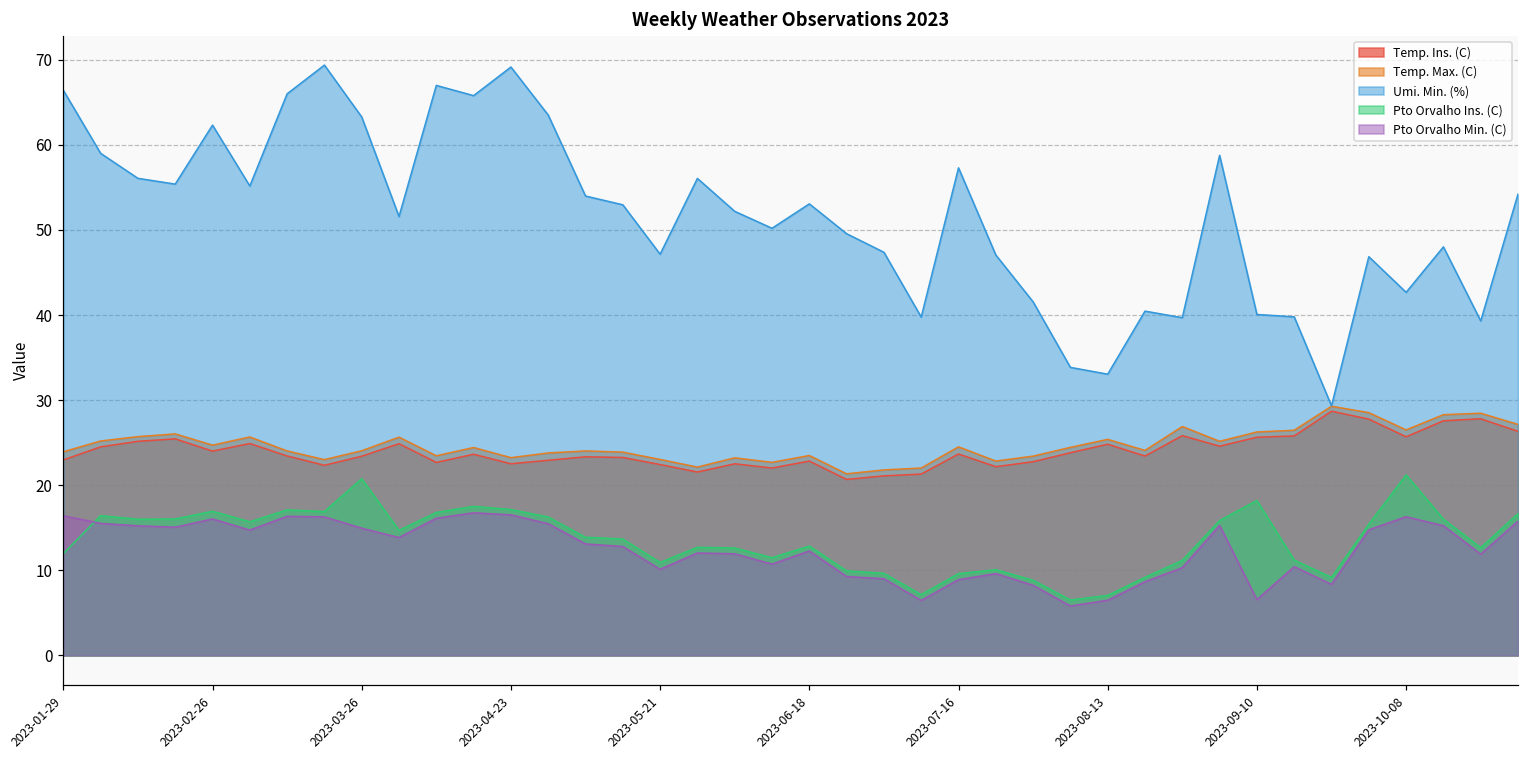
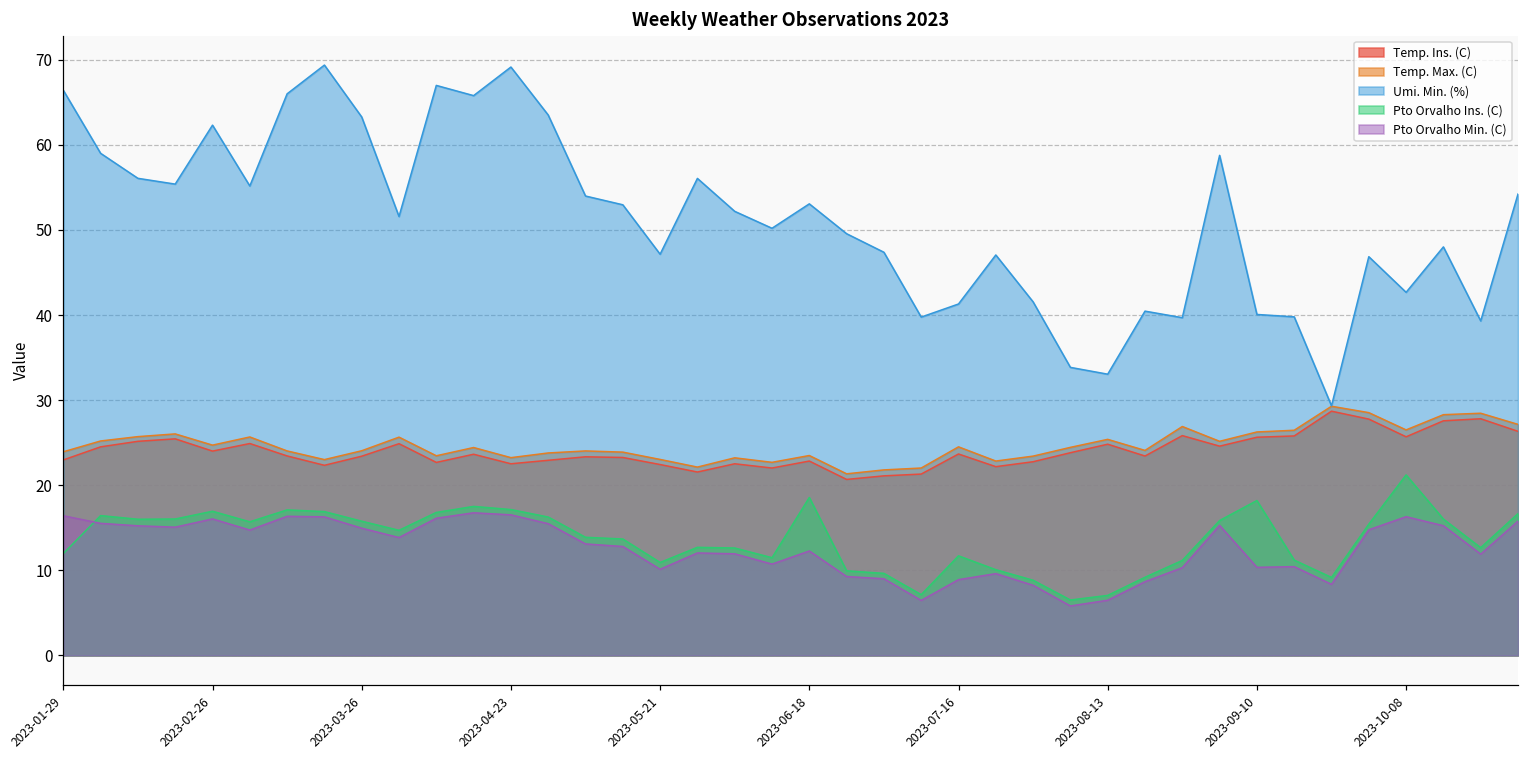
  {
    "Umi. Min. (%)": {
      "2023-01-29": 66,
      "2023-02-26": 62,
      "2023-03-26": 63,
      "2023-04-23": 69,
      "2023-05-21": 47,
      "2023-06-18": 53,
-     "2023-07-16": 57,
+     "2023-07-16": 41,
      "2023-08-13": 33,
      "2023-09-10": 40,
      "2023-10-08": 43
    },
    "Pto Orvalho Ins. (C)": {
      "2023-01-29": 12,
      "2023-02-26": 17,
-     "2023-03-26": 21,
+     "2023-03-26": 16,
      "2023-04-23": 17,
      "2023-05-21": 11,
-     "2023-06-18": 13,
-     "2023-07-16": 10,
+     "2023-06-18": 19,
+     "2023-07-16": 12,
      "2023-08-13": 7,
      "2023-09-10": 18,
      "2023-10-08": 21
    },
    "Pto Orvalho Min. (C)": {
      "2023-01-29": 16,
      "2023-02-26": 16,
      "2023-03-26": 15,
      "2023-04-23": 17,
      "2023-05-21": 10,
      "2023-06-18": 12,
      "2023-07-16": 9,
      "2023-08-13": 6,
-     "2023-09-10": 7,
+     "2023-09-10": 10,
      "2023-10-08": 16
    }
  }
